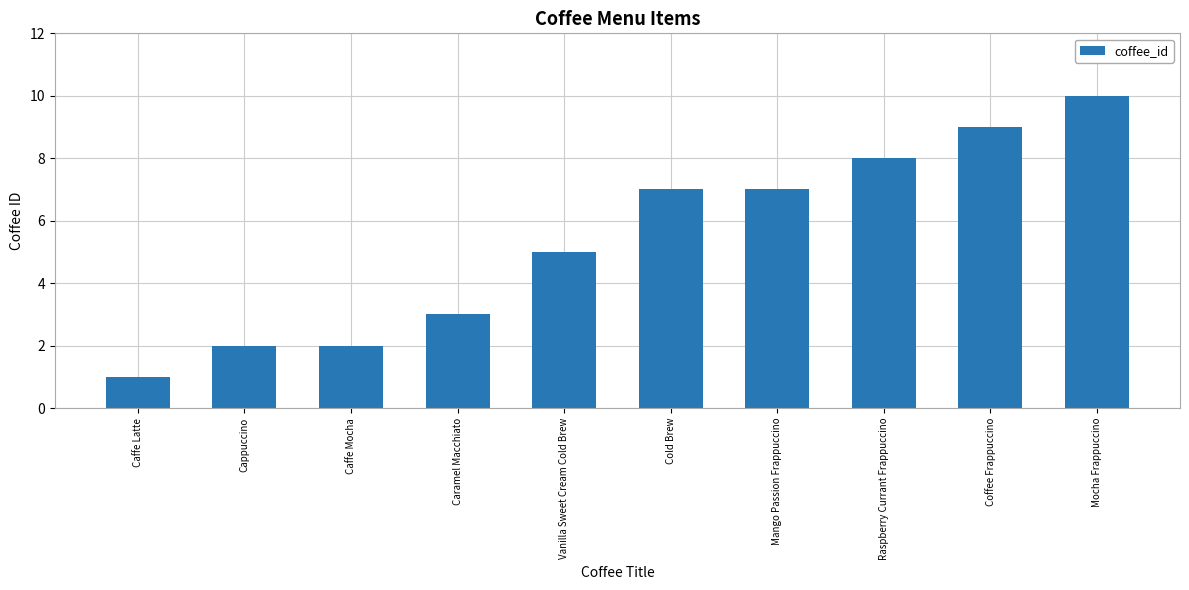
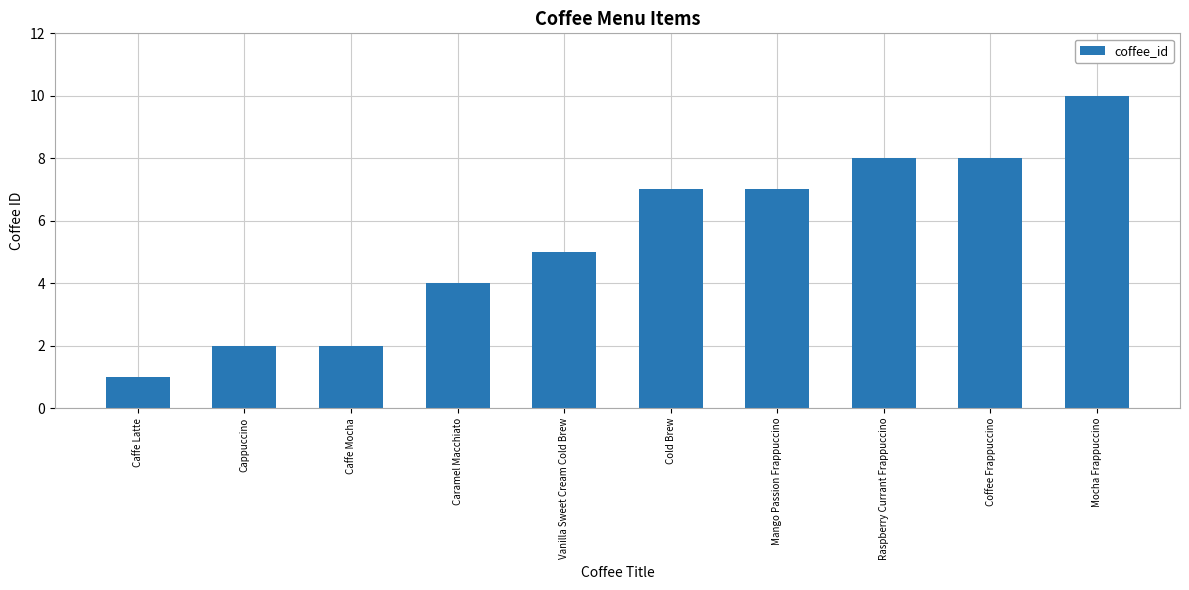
  {
    "Caffe Latte": 1,
    "Cappuccino": 2,
    "Caffe Mocha": 2,
-   "Caramel Macchiato": 3,
+   "Caramel Macchiato": 4,
    "Vanilla Sweet Cream Cold Brew": 5,
    "Cold Brew": 7,
    "Mango Passion Frappuccino": 7,
    "Raspberry Currant Frappuccino": 8,
-   "Coffee Frappuccino": 9,
+   "Coffee Frappuccino": 8,
    "Mocha Frappuccino": 10
  }
